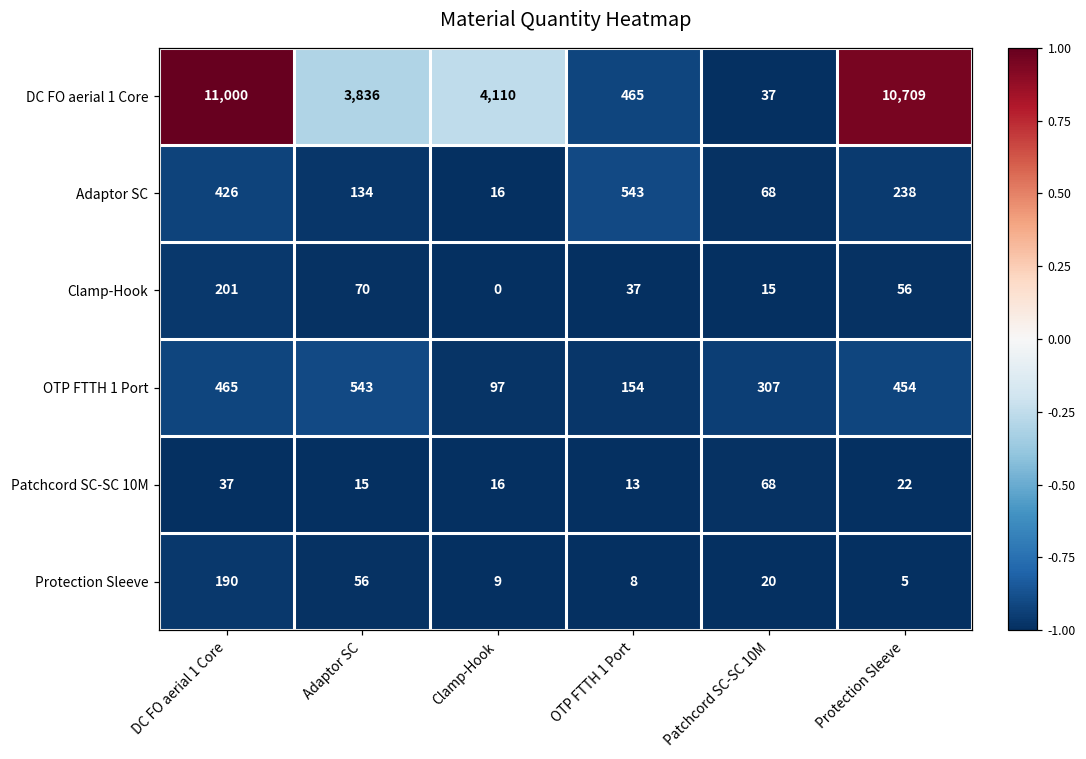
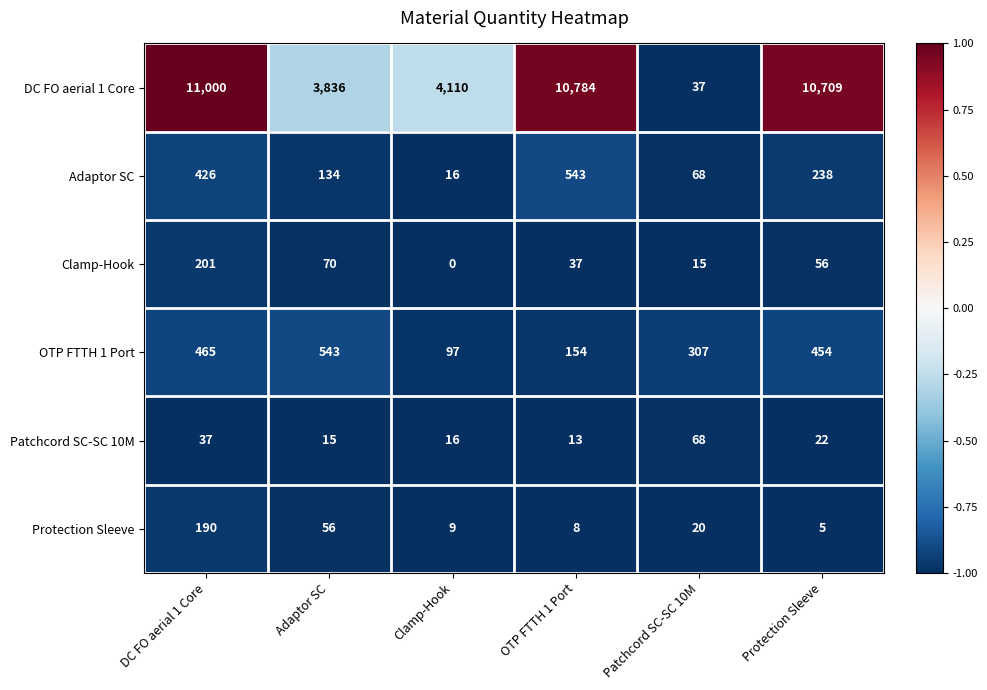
  {
    "DC FO aerial 1 Core": {
      "DC FO aerial 1 Core": "11,000",
      "Adaptor SC": "3,836",
      "Clamp-Hook": "4,110",
-     "OTP FTTH 1 Port": "465",
+     "OTP FTTH 1 Port": "10,784",
      "Patchcord SC-SC 10M": "37",
      "Protection Sleeve": "10,709"
    },
    "Adaptor SC": {
      "DC FO aerial 1 Core": "426",
      "Adaptor SC": "134",
      "Clamp-Hook": "16",
      "OTP FTTH 1 Port": "543",
      "Patchcord SC-SC 10M": "68",
      "Protection Sleeve": "238"
    },
    "Clamp-Hook": {
      "DC FO aerial 1 Core": "201",
      "Adaptor SC": "70",
      "Clamp-Hook": "0",
      "OTP FTTH 1 Port": "37",
      "Patchcord SC-SC 10M": "15",
      "Protection Sleeve": "56"
    },
    "OTP FTTH 1 Port": {
      "DC FO aerial 1 Core": "465",
      "Adaptor SC": "543",
      "Clamp-Hook": "97",
      "OTP FTTH 1 Port": "154",
      "Patchcord SC-SC 10M": "307",
      "Protection Sleeve": "454"
    },
    "Patchcord SC-SC 10M": {
      "DC FO aerial 1 Core": "37",
      "Adaptor SC": "15",
      "Clamp-Hook": "16",
      "OTP FTTH 1 Port": "13",
      "Patchcord SC-SC 10M": "68",
      "Protection Sleeve": "22"
    },
    "Protection Sleeve": {
      "DC FO aerial 1 Core": "190",
      "Adaptor SC": "56",
      "Clamp-Hook": "9",
      "OTP FTTH 1 Port": "8",
      "Patchcord SC-SC 10M": "20",
      "Protection Sleeve": "5"
    }
  }
